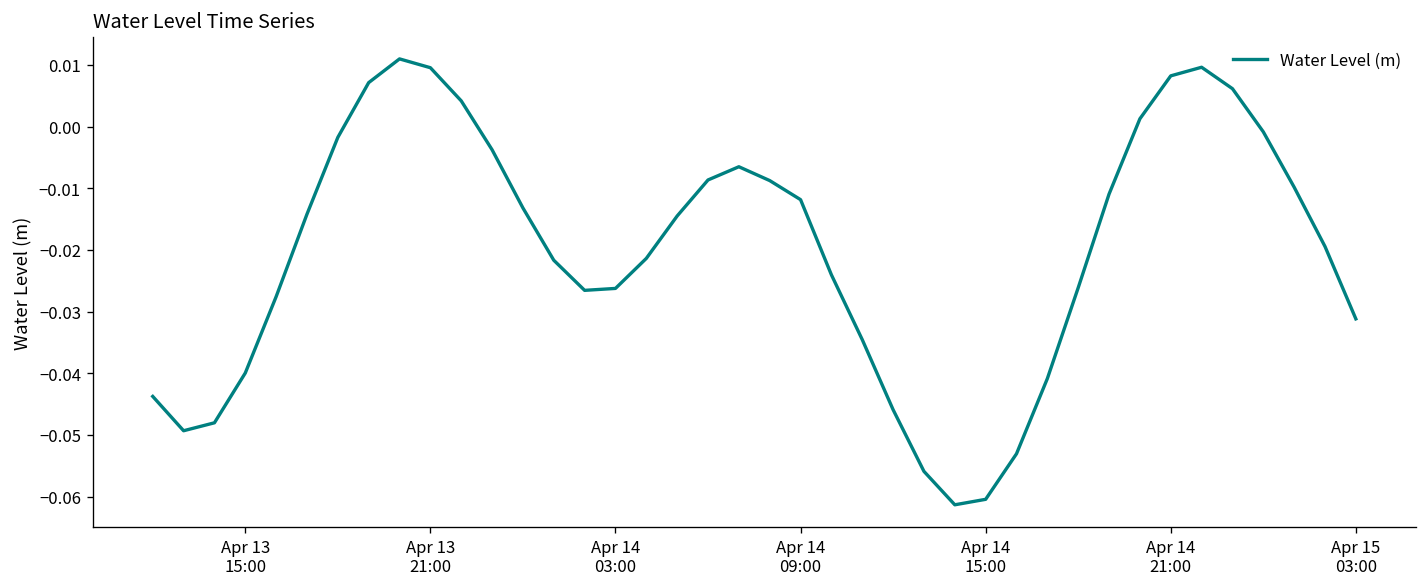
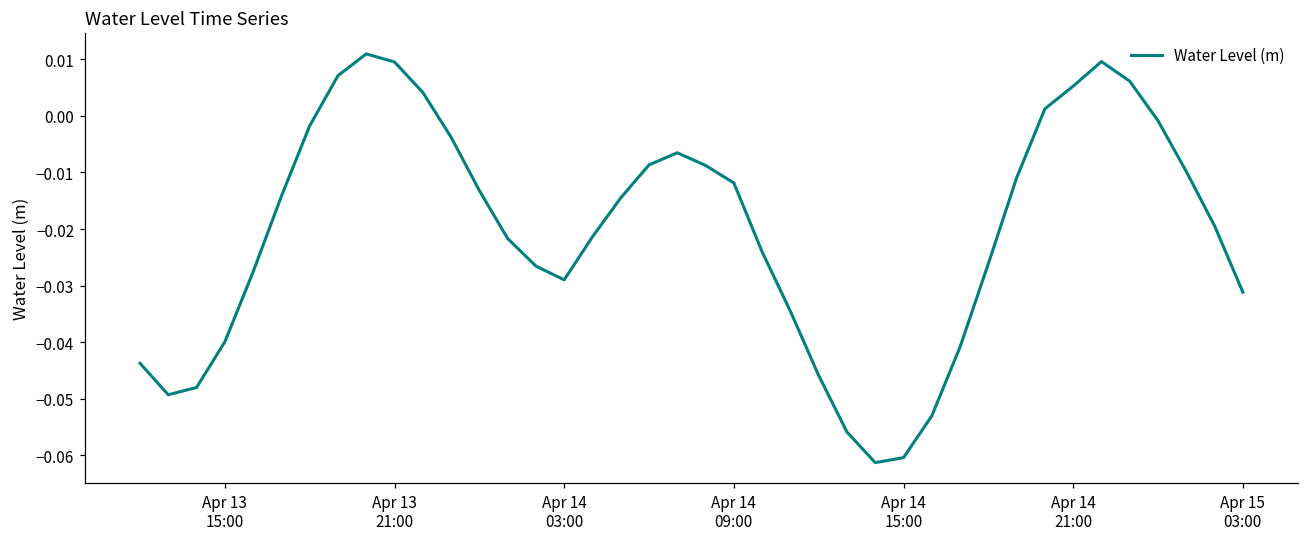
  {
    "Apr 13 15:00": -0.040,
    "Apr 13 21:00": 0.010,
-   "Apr 14 03:00": -0.026,
+   "Apr 14 03:00": -0.029,
    "Apr 14 09:00": -0.012,
    "Apr 14 15:00": -0.060,
-   "Apr 14 21:00": 0.008,
+   "Apr 14 21:00": 0.005,
    "Apr 15 03:00": -0.031
  }
